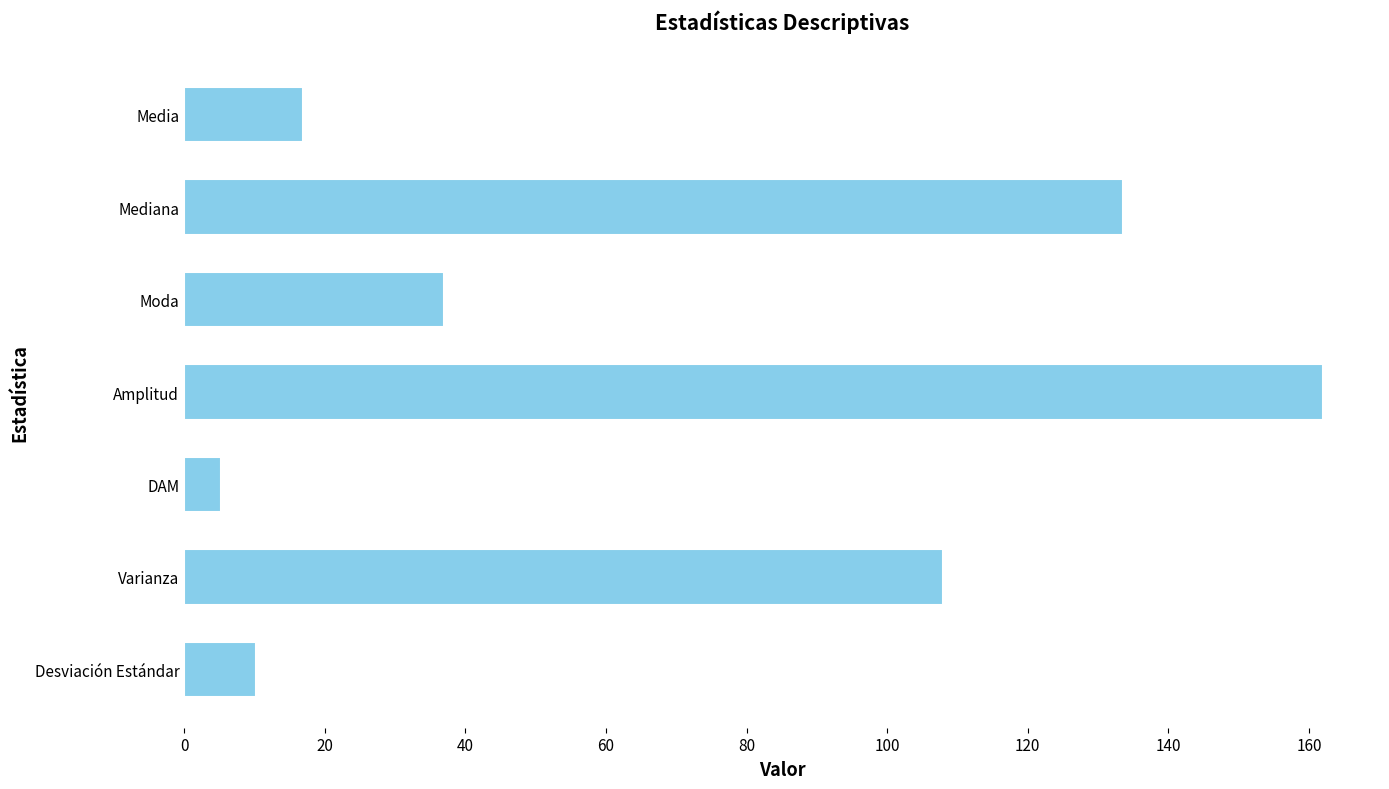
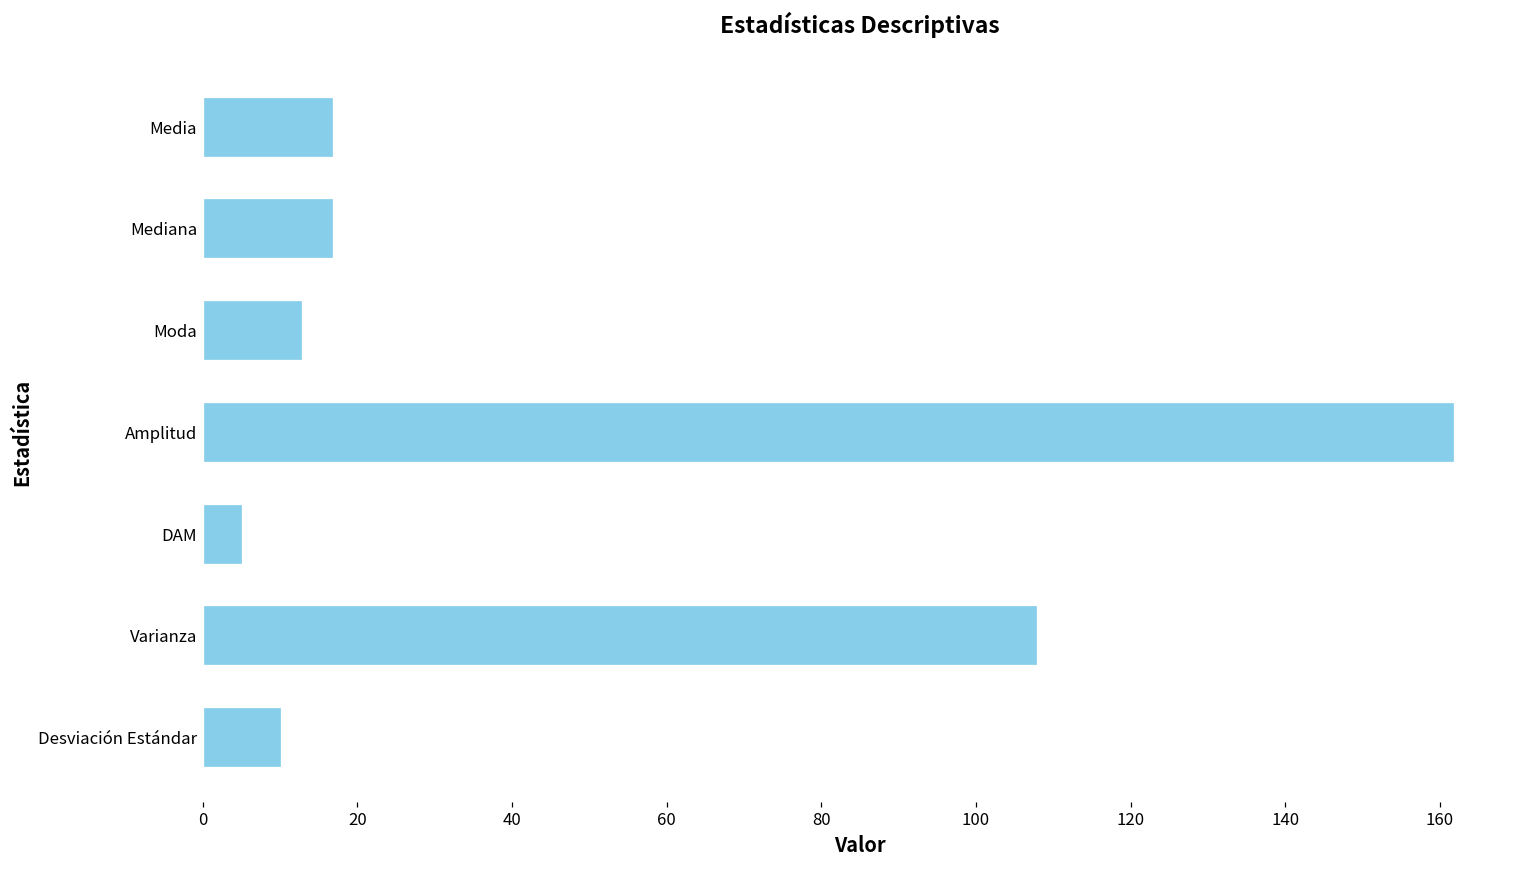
  {
    "Media": 17,
-   "Mediana": 134,
-   "Moda": 37,
+   "Mediana": 17,
+   "Moda": 13,
    "Amplitud": 162,
    "DAM": 5,
    "Varianza": 108,
    "Desviación Estándar": 10
  }
